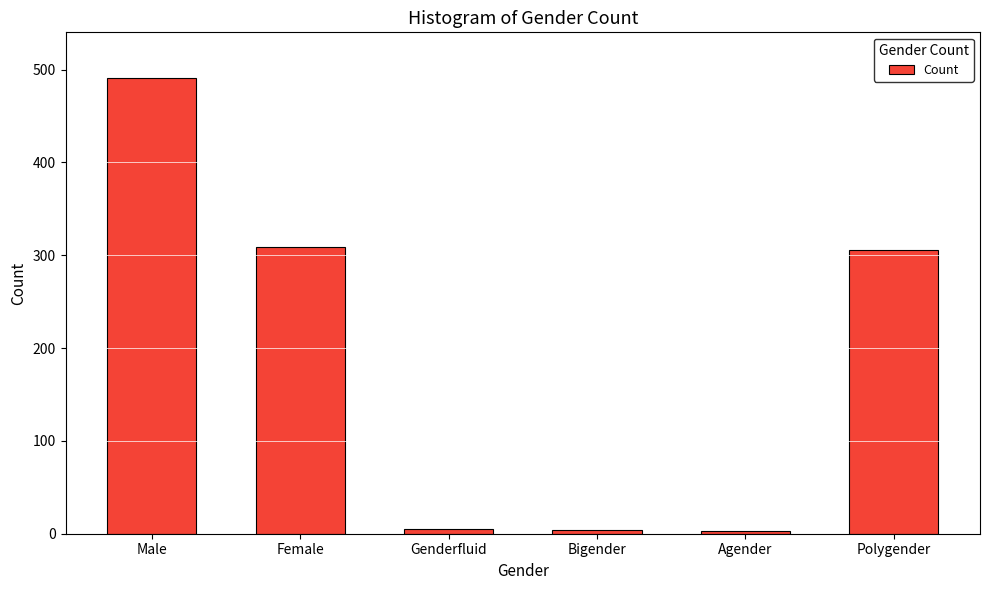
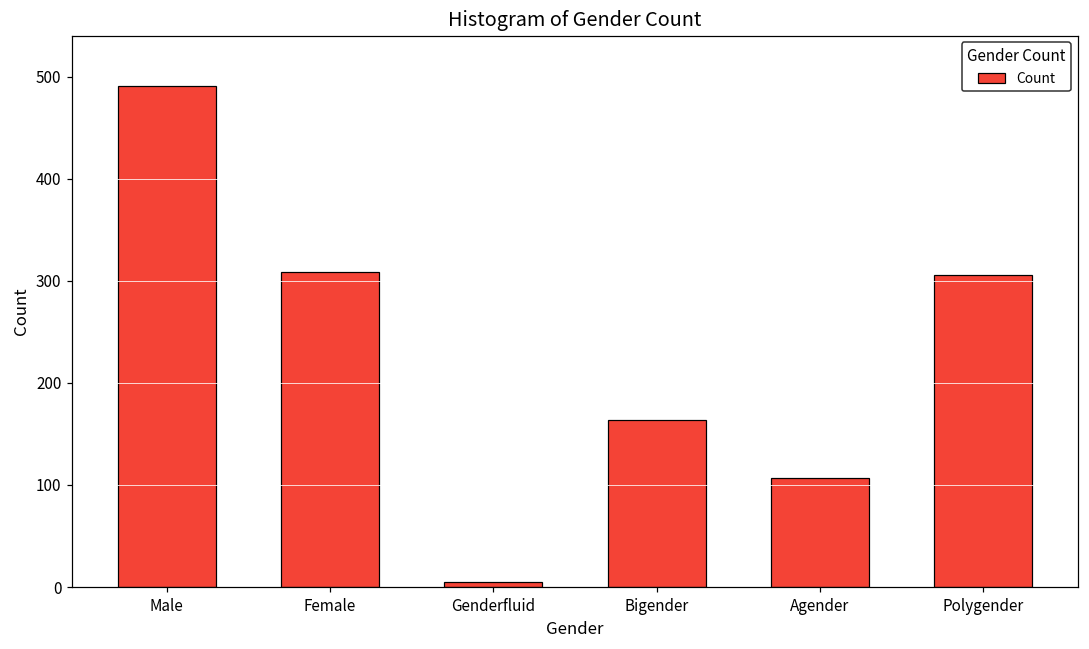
  {
    "Male": 490,
    "Female": 310,
    "Genderfluid": 10,
-   "Bigender": 0,
-   "Agender": 0,
+   "Bigender": 160,
+   "Agender": 110,
    "Polygender": 310
  }
